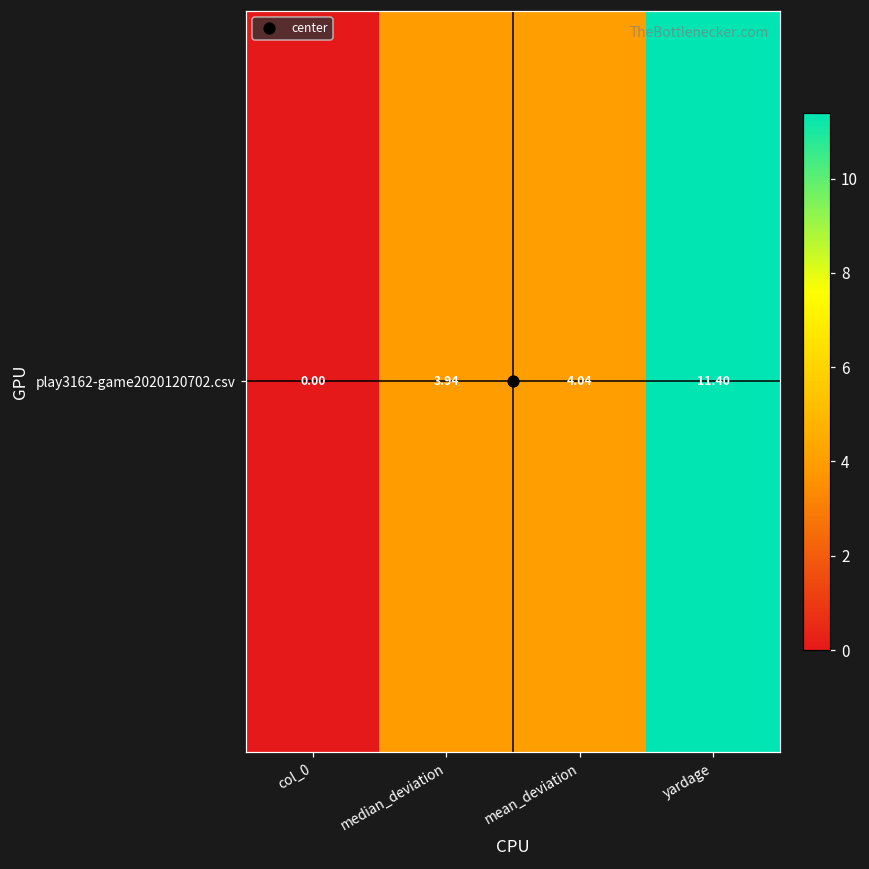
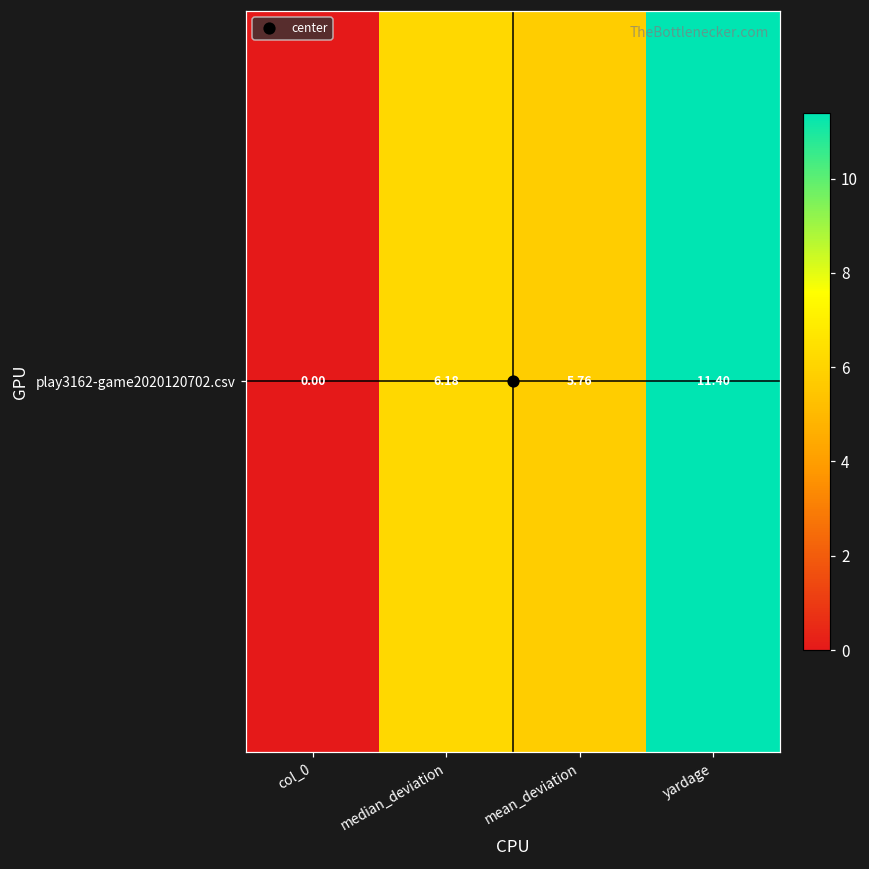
  {
    "play3162-game2020120702.csv": {
      "col_0": 0.00,
-     "median_deviation": 3.94,
-     "mean_deviation": 4.04
+     "median_deviation": 6.18,
+     "mean_deviation": 5.76
    }
  }
